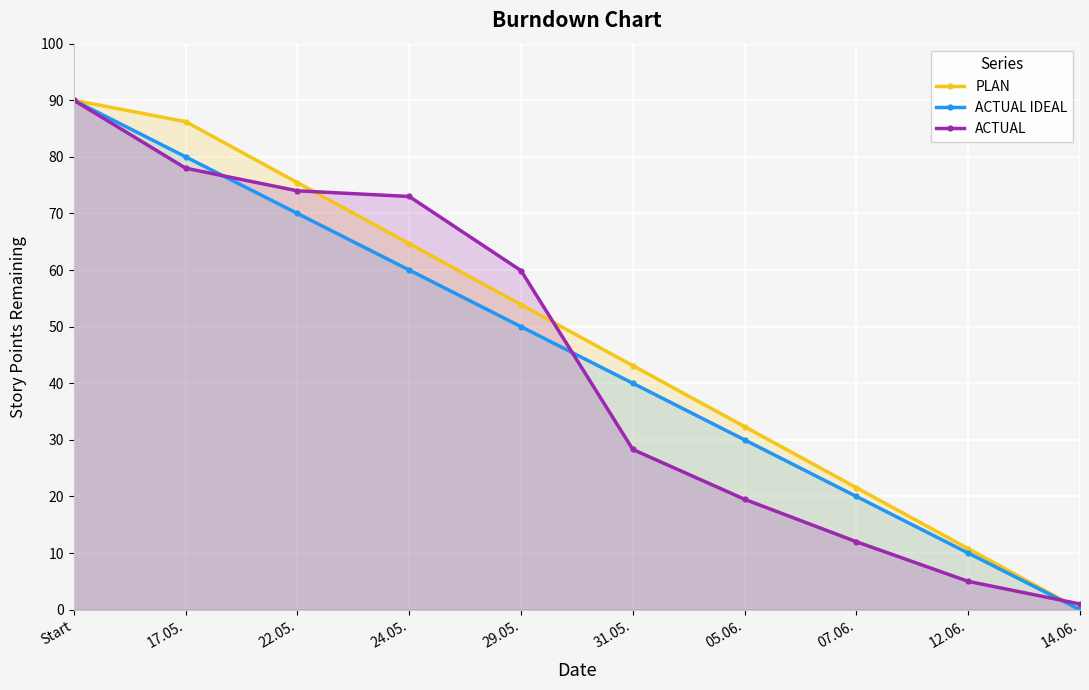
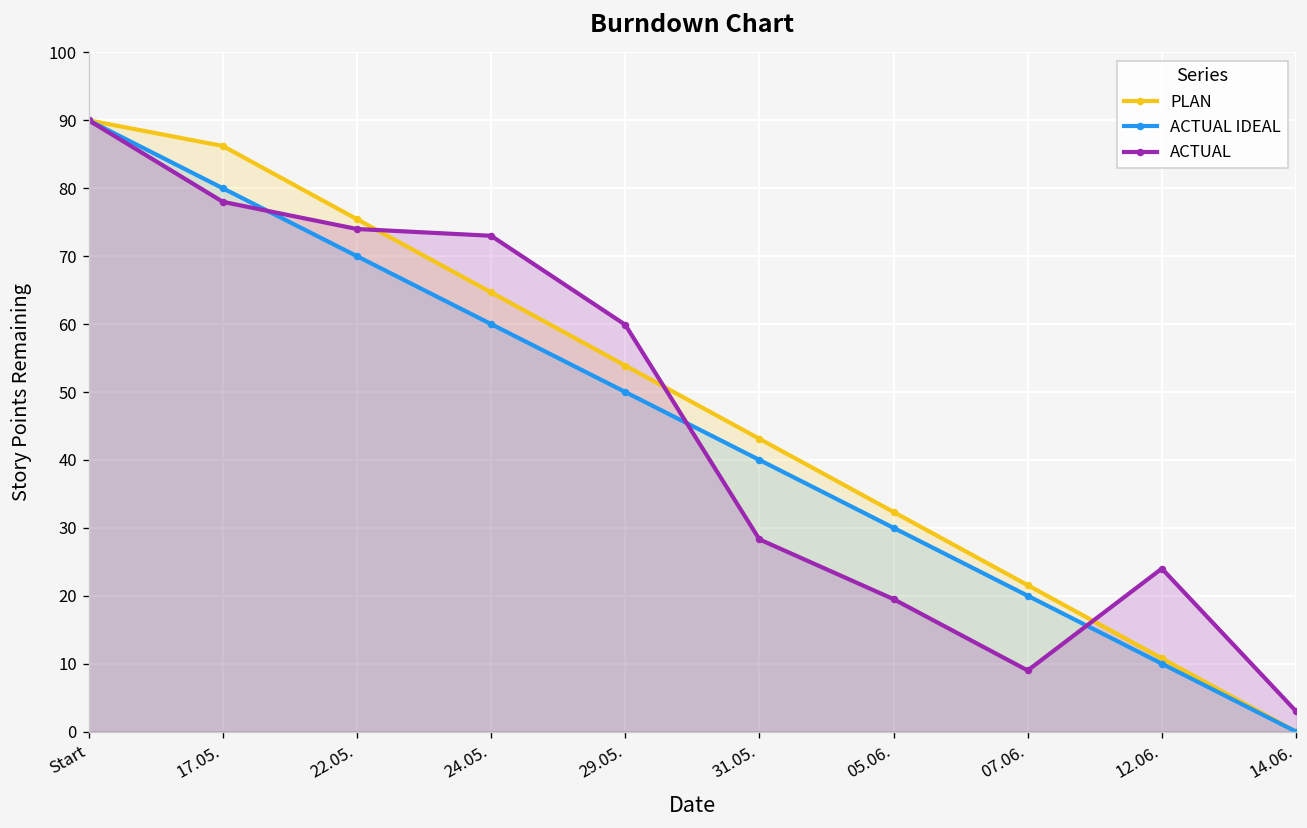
  {
    "PLAN": {
      "17.05.": 86,
      "22.05.": 75,
      "24.05.": 65,
      "29.05.": 54,
      "31.05.": 43,
      "05.06.": 32,
      "07.06.": 22,
      "12.06.": 11
    },
    "ACTUAL IDEAL": {
      "17.05.": 80,
      "22.05.": 70,
      "24.05.": 60,
      "29.05.": 50,
      "31.05.": 40,
      "05.06.": 30,
      "07.06.": 20,
      "12.06.": 10
    },
    "ACTUAL": {
      "17.05.": 78,
      "22.05.": 74,
      "24.05.": 73,
      "29.05.": 60,
      "31.05.": 28,
      "05.06.": 20,
-     "07.06.": 12,
-     "12.06.": 5,
-     "14.06.": 1
+     "07.06.": 9,
+     "12.06.": 24,
+     "14.06.": 3
    }
  }
